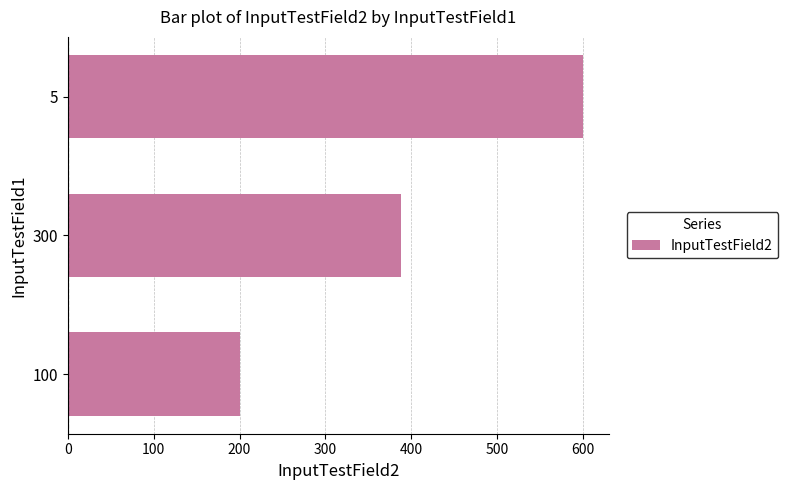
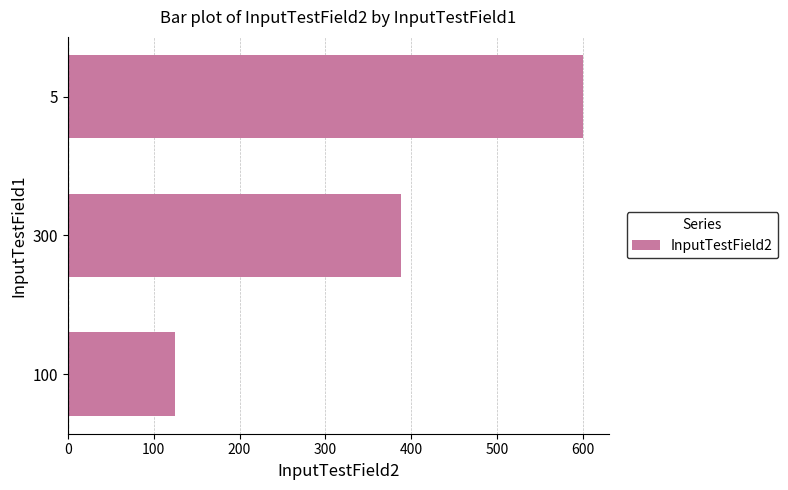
  {
    "5": 600,
    "300": 390,
-   "100": 200
+   "100": 130
  }
